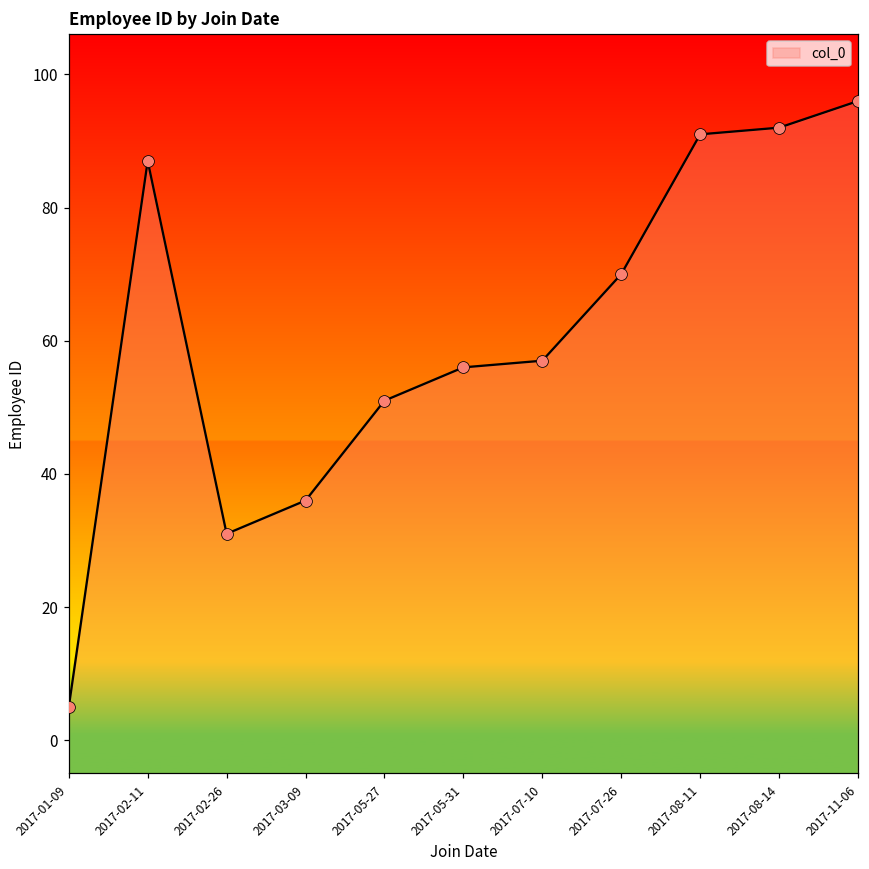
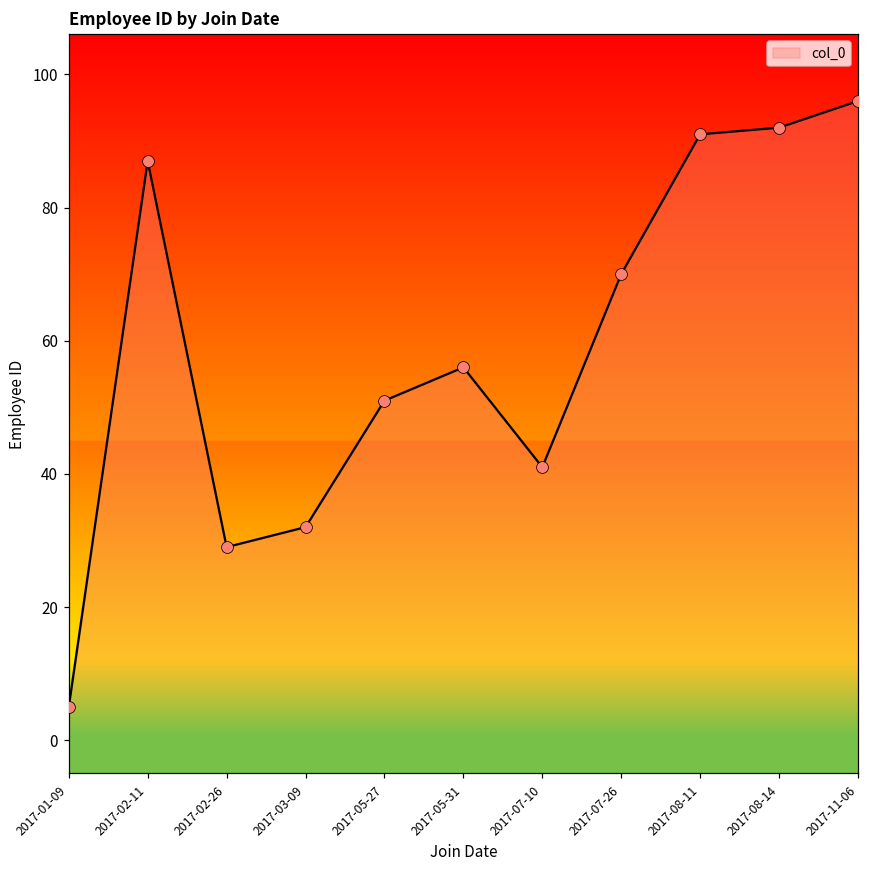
  {
    "2017-01-09": 5,
    "2017-02-11": 87,
-   "2017-02-26": 31,
-   "2017-03-09": 36,
+   "2017-02-26": 29,
+   "2017-03-09": 32,
    "2017-05-27": 51,
    "2017-05-31": 56,
-   "2017-07-10": 57,
+   "2017-07-10": 41,
    "2017-07-26": 70,
    "2017-08-11": 91,
    "2017-08-14": 92,
    "2017-11-06": 96
  }
